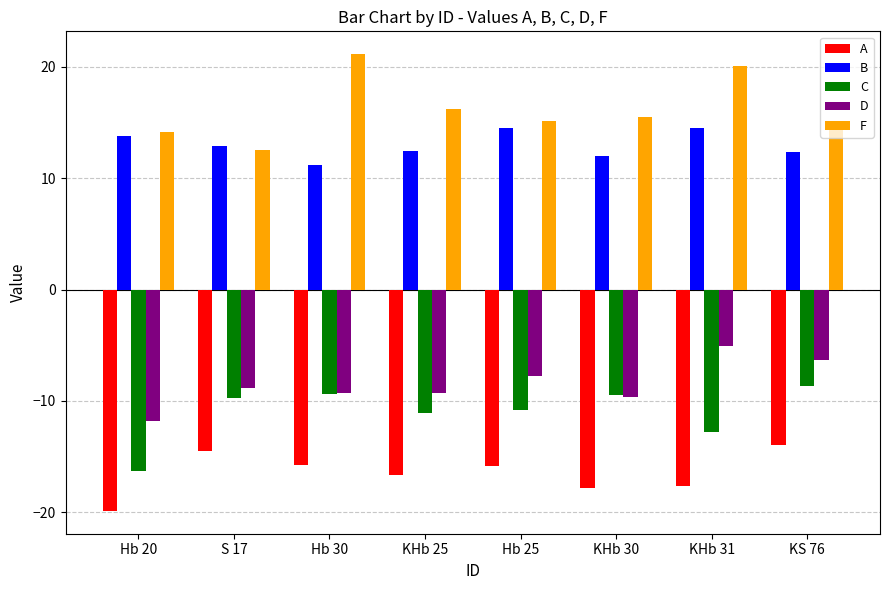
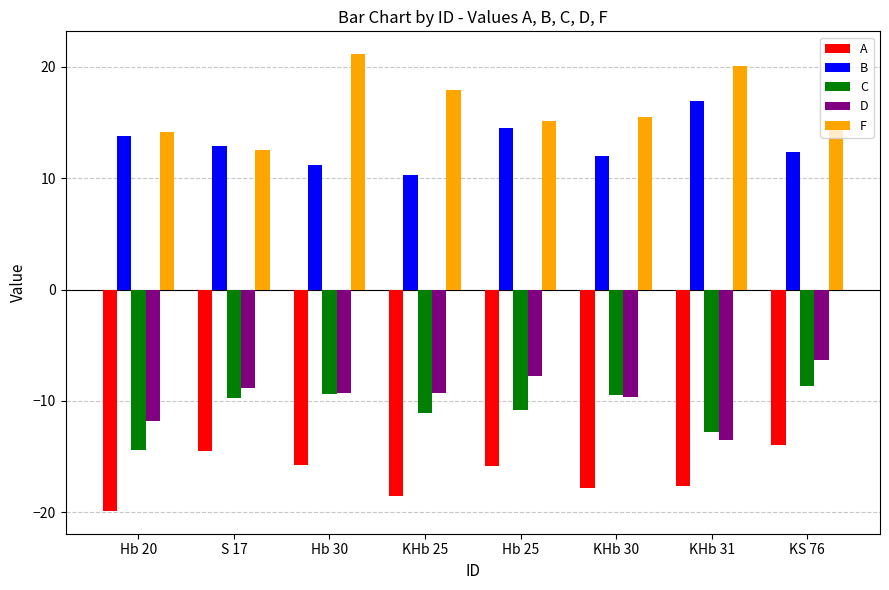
  {
    "A": {
      "Hb 20": -19.9,
      "S 17": -14.5,
      "Hb 30": -15.8,
-     "KHb 25": -16.7,
+     "KHb 25": -18.5,
      "Hb 25": -15.8,
      "KHb 30": -17.8,
      "KHb 31": -17.6,
      "KS 76": -14.0
    },
    "B": {
      "Hb 20": 13.8,
      "S 17": 12.9,
      "Hb 30": 11.2,
-     "KHb 25": 12.5,
+     "KHb 25": 10.3,
      "Hb 25": 14.5,
      "KHb 30": 12.0,
-     "KHb 31": 14.5,
+     "KHb 31": 16.9,
      "KS 76": 12.3
    },
    "C": {
-     "Hb 20": -16.3,
+     "Hb 20": -14.4,
      "S 17": -9.8,
      "Hb 30": -9.4,
      "KHb 25": -11.1,
      "Hb 25": -10.8,
      "KHb 30": -9.5,
      "KHb 31": -12.7,
      "KS 76": -8.7
    },
    "D": {
      "Hb 20": -11.8,
      "S 17": -8.9,
      "Hb 30": -9.3,
      "KHb 25": -9.3,
      "Hb 25": -7.8,
      "KHb 30": -9.6,
-     "KHb 31": -5.1,
+     "KHb 31": -13.5,
      "KS 76": -6.3
    },
    "F": {
      "Hb 20": 14.1,
      "S 17": 12.6,
      "Hb 30": 21.2,
-     "KHb 25": 16.2,
+     "KHb 25": 18.0,
      "Hb 25": 15.1,
      "KHb 30": 15.5,
      "KHb 31": 20.1
    }
  }
